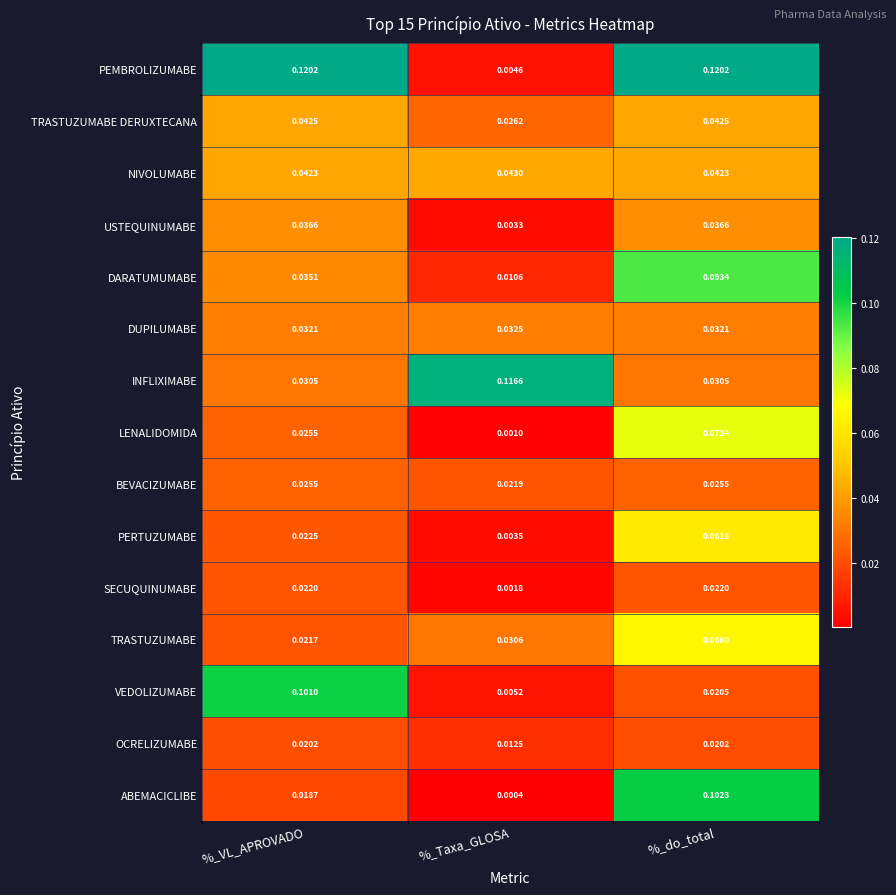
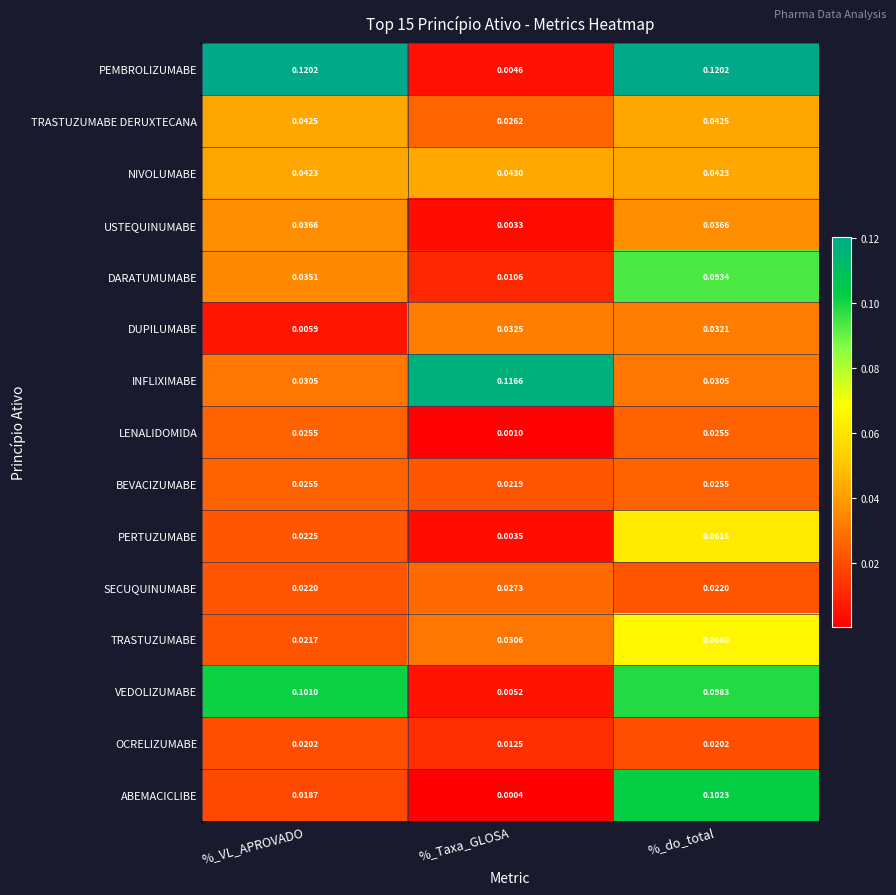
  {
    "PEMBROLIZUMABE": {
      "%_VL_APROVADO": 0.1202,
      "%_Taxa_GLOSA": 0.0046,
      "%_do_total": 0.1202
    },
    "TRASTUZUMABE DERUXTECANA": {
      "%_VL_APROVADO": 0.0425,
      "%_Taxa_GLOSA": 0.0262,
      "%_do_total": 0.0425
    },
    "NIVOLUMABE": {
      "%_VL_APROVADO": 0.0423,
      "%_Taxa_GLOSA": 0.0430,
      "%_do_total": 0.0423
    },
    "USTEQUINUMABE": {
      "%_VL_APROVADO": 0.0366,
      "%_Taxa_GLOSA": 0.0033,
      "%_do_total": 0.0366
    },
    "DARATUMUMABE": {
      "%_VL_APROVADO": 0.0351,
      "%_Taxa_GLOSA": 0.0106,
      "%_do_total": 0.0934
    },
    "DUPILUMABE": {
-     "%_VL_APROVADO": 0.0321,
+     "%_VL_APROVADO": 0.0059,
      "%_Taxa_GLOSA": 0.0325,
      "%_do_total": 0.0321
    },
    "INFLIXIMABE": {
      "%_VL_APROVADO": 0.0305,
      "%_Taxa_GLOSA": 0.1166,
      "%_do_total": 0.0305
    },
    "LENALIDOMIDA": {
      "%_VL_APROVADO": 0.0255,
      "%_Taxa_GLOSA": 0.0010,
-     "%_do_total": 0.0724
+     "%_do_total": 0.0255
    },
    "BEVACIZUMABE": {
      "%_VL_APROVADO": 0.0255,
      "%_Taxa_GLOSA": 0.0219,
      "%_do_total": 0.0255
    },
    "PERTUZUMABE": {
      "%_VL_APROVADO": 0.0225,
      "%_Taxa_GLOSA": 0.0035,
      "%_do_total": 0.0618
    },
    "SECUQUINUMABE": {
      "%_VL_APROVADO": 0.0220,
-     "%_Taxa_GLOSA": 0.0018,
+     "%_Taxa_GLOSA": 0.0273,
      "%_do_total": 0.0220
    },
    "TRASTUZUMABE": {
      "%_VL_APROVADO": 0.0217,
      "%_Taxa_GLOSA": 0.0306,
      "%_do_total": 0.0660
    },
    "VEDOLIZUMABE": {
      "%_VL_APROVADO": 0.1010,
      "%_Taxa_GLOSA": 0.0052,
-     "%_do_total": 0.0205
+     "%_do_total": 0.0983
    },
    "OCRELIZUMABE": {
      "%_VL_APROVADO": 0.0202,
      "%_Taxa_GLOSA": 0.0125,
      "%_do_total": 0.0202
    },
    "ABEMACICLIBE": {
      "%_VL_APROVADO": 0.0187,
      "%_Taxa_GLOSA": 0.0004,
      "%_do_total": 0.1023
    }
  }
